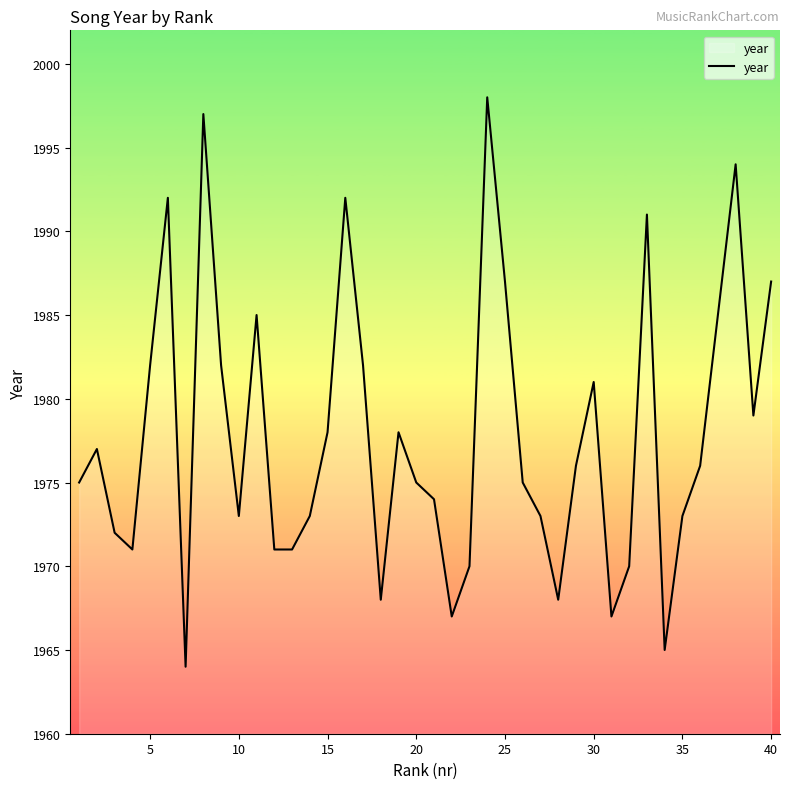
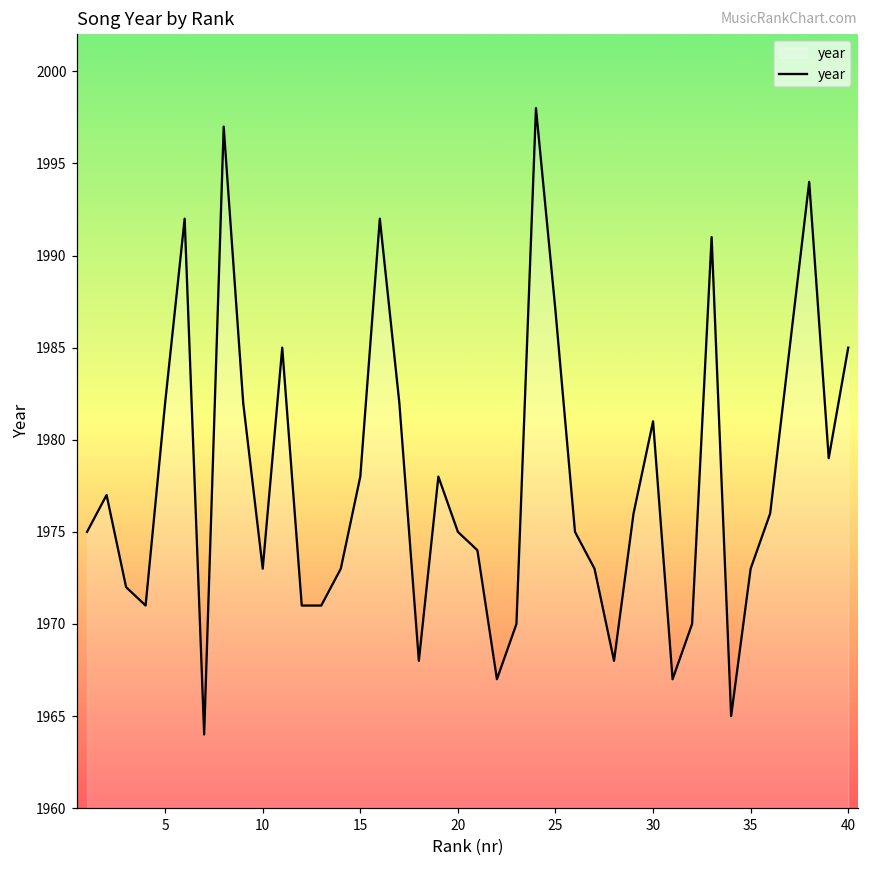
  {
    "5": 1982,
    "10": 1973,
    "15": 1978,
    "20": 1975,
    "25": 1987,
    "30": 1981,
    "35": 1973,
-   "40": 1987
+   "40": 1985
  }
